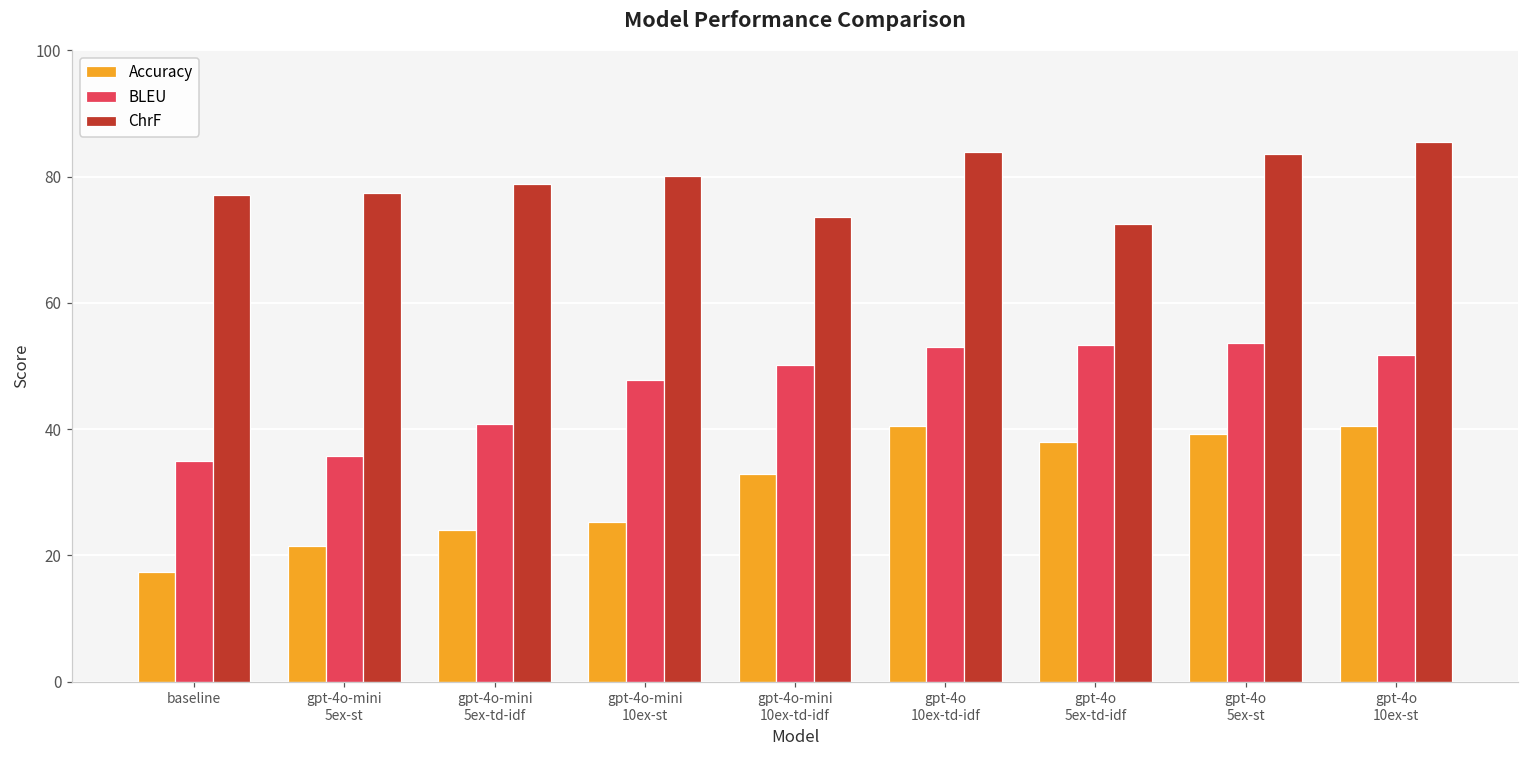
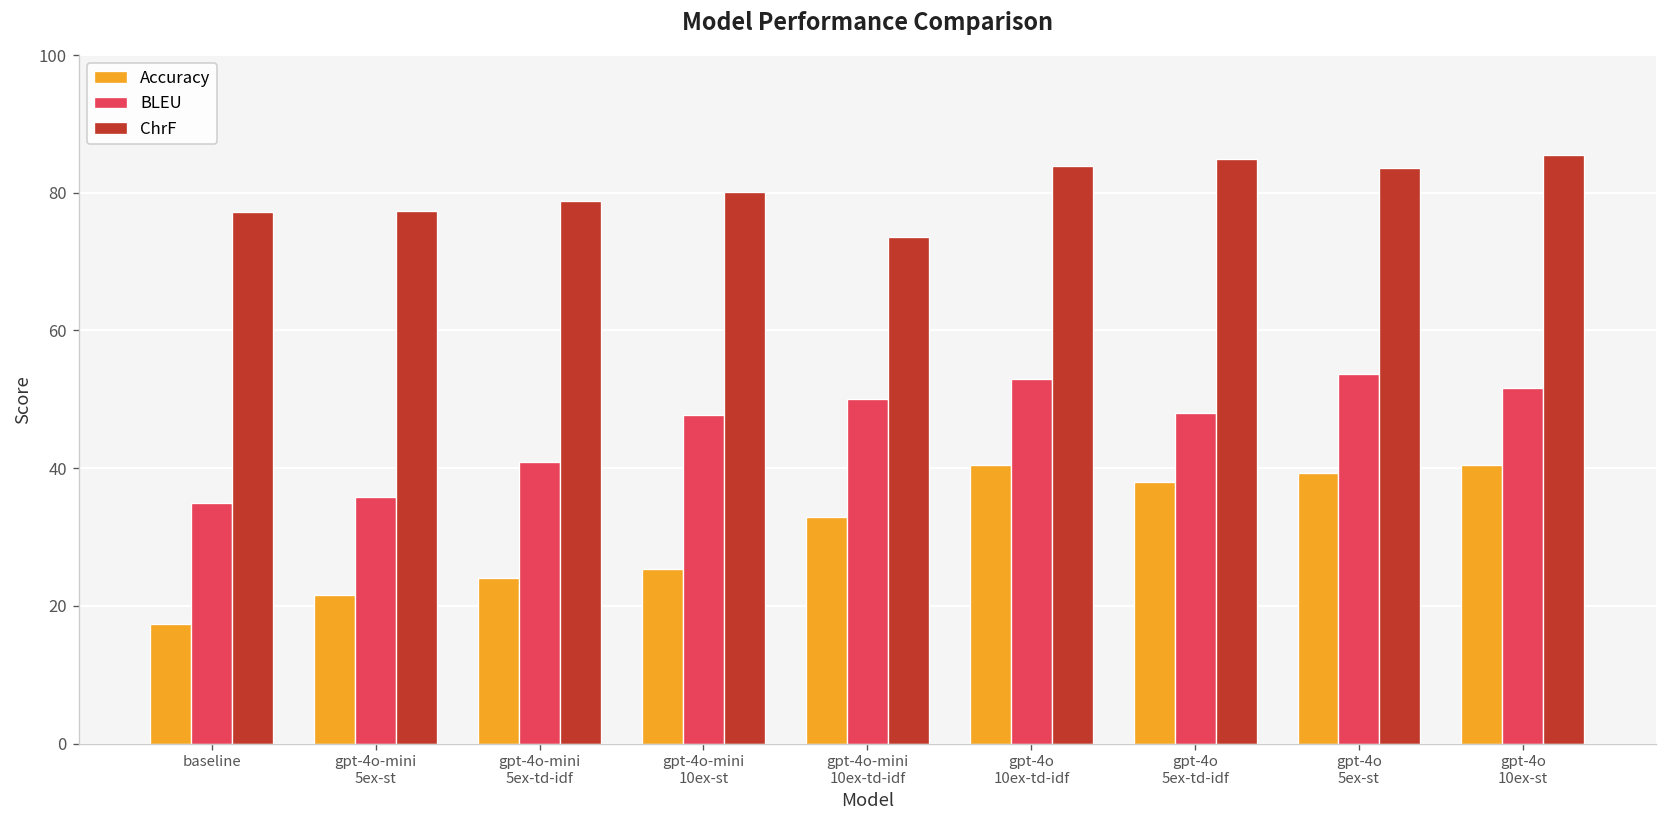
  {
    "Accuracy": {
      "baseline": 17,
      "gpt-4o-mini 5ex-st": 22,
      "gpt-4o-mini 5ex-td-idf": 24,
      "gpt-4o-mini 10ex-st": 25,
      "gpt-4o-mini 10ex-td-idf": 33,
      "gpt-4o 10ex-td-idf": 41,
      "gpt-4o 5ex-td-idf": 38,
      "gpt-4o 5ex-st": 39,
      "gpt-4o 10ex-st": 41
    },
    "BLEU": {
      "baseline": 35,
      "gpt-4o-mini 5ex-st": 36,
      "gpt-4o-mini 5ex-td-idf": 41,
      "gpt-4o-mini 10ex-st": 48,
      "gpt-4o-mini 10ex-td-idf": 50,
      "gpt-4o 10ex-td-idf": 53,
-     "gpt-4o 5ex-td-idf": 53,
+     "gpt-4o 5ex-td-idf": 48,
      "gpt-4o 5ex-st": 54,
      "gpt-4o 10ex-st": 52
    },
    "ChrF": {
      "baseline": 77,
      "gpt-4o-mini 5ex-st": 77,
      "gpt-4o-mini 5ex-td-idf": 79,
      "gpt-4o-mini 10ex-st": 80,
      "gpt-4o-mini 10ex-td-idf": 74,
      "gpt-4o 10ex-td-idf": 84,
-     "gpt-4o 5ex-td-idf": 73,
+     "gpt-4o 5ex-td-idf": 85,
      "gpt-4o 5ex-st": 84,
      "gpt-4o 10ex-st": 86
    }
  }
